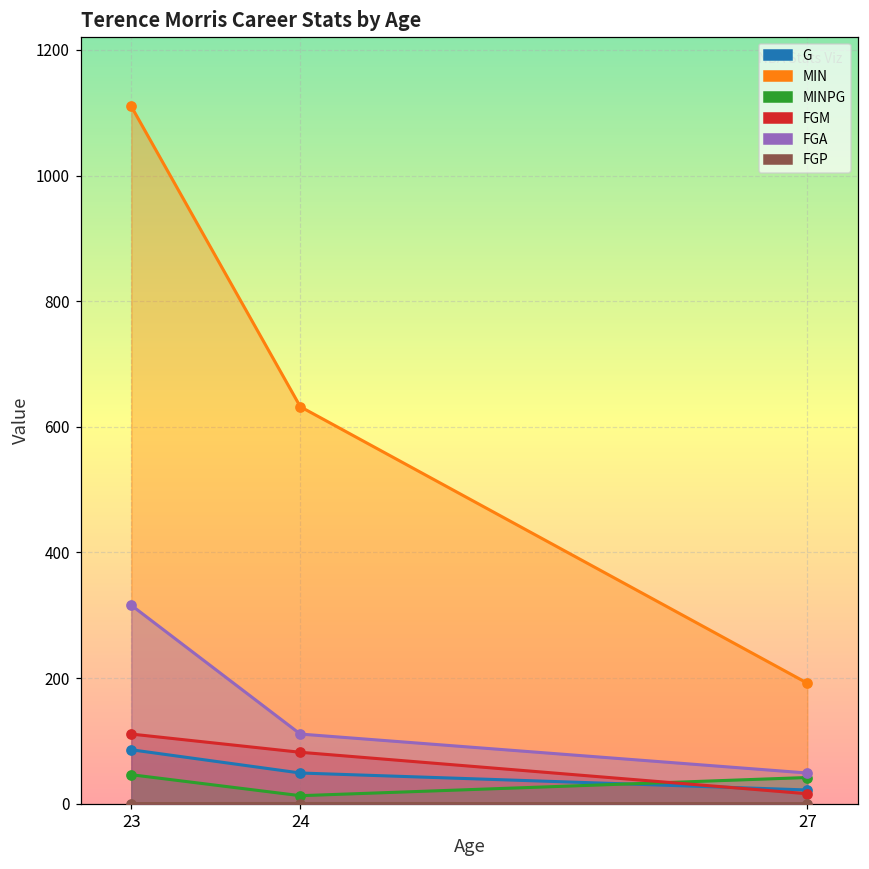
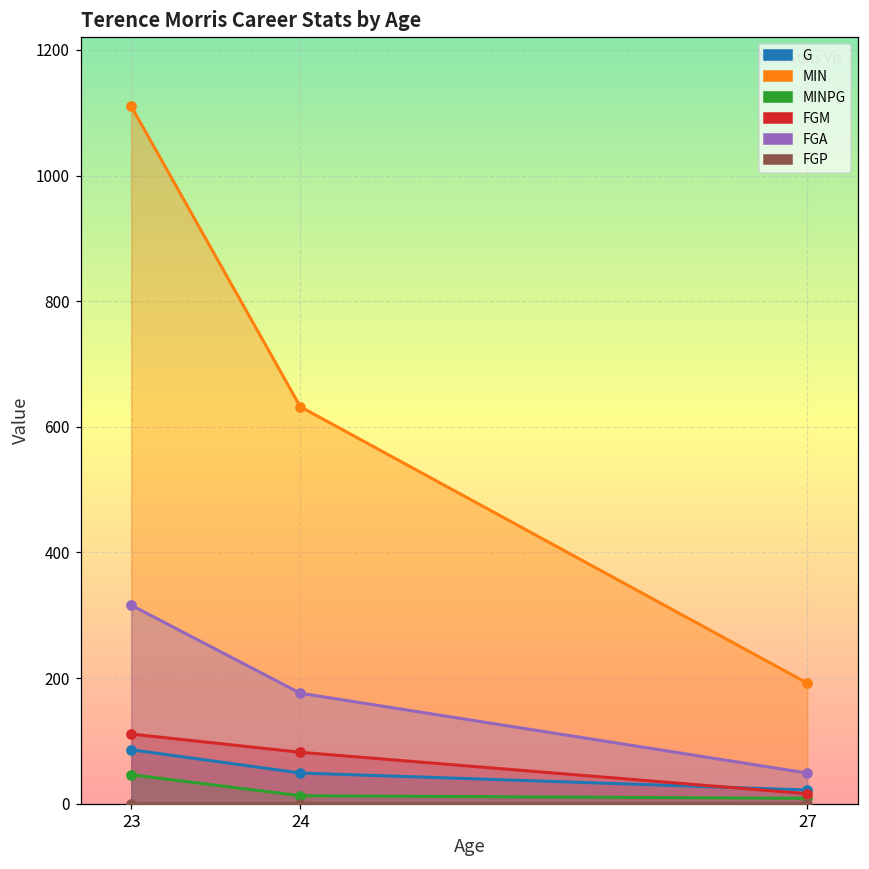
  {
    "G": {
      "23": 90,
      "24": 50,
      "27": 20
    },
    "MINPG": {
      "23": 50,
      "24": 10,
-     "27": 40
+     "27": 10
    },
    "FGA": {
      "23": 320,
-     "24": 110,
+     "24": 180,
      "27": 50
    }
  }
